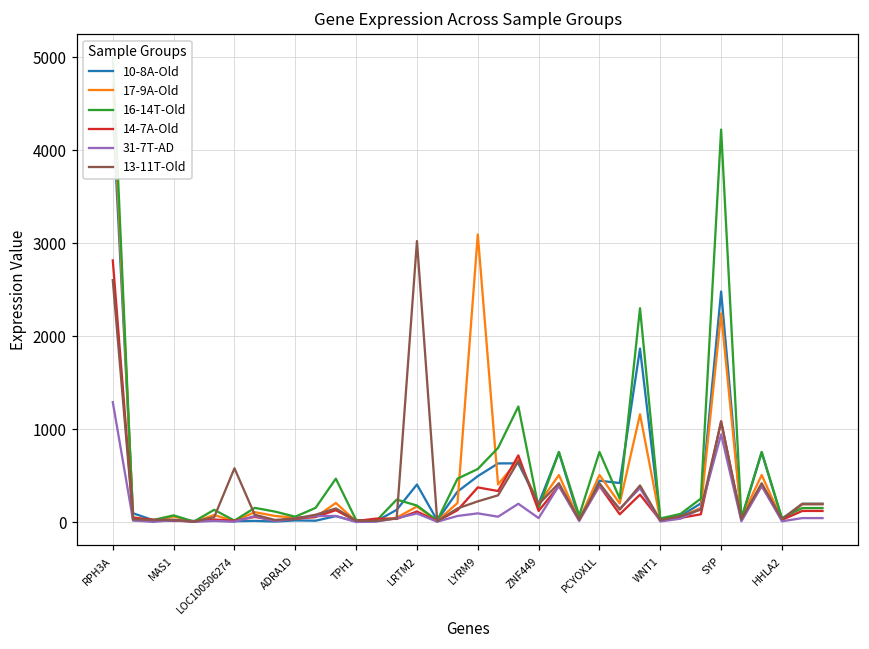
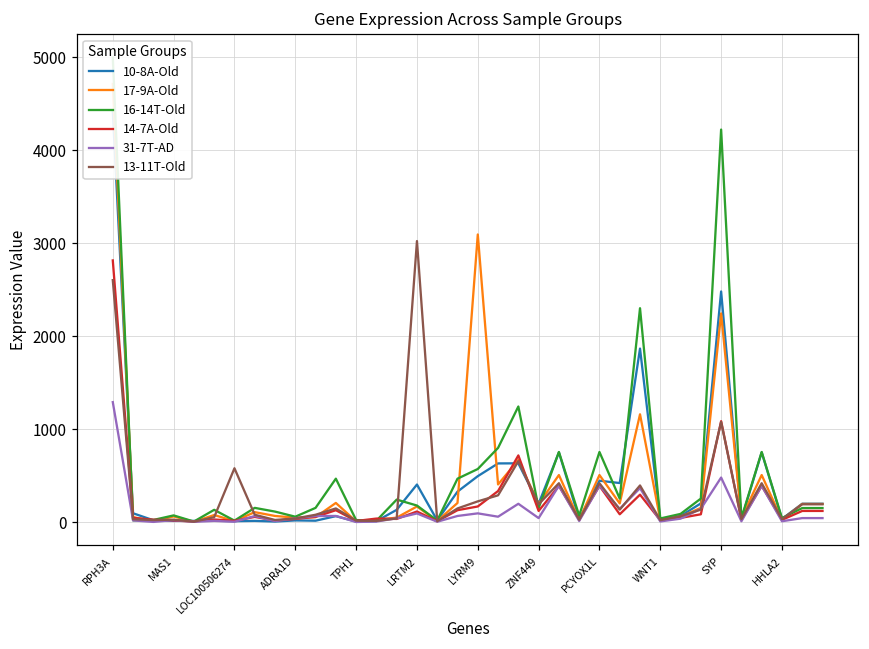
  {
    "10-8A-Old": {
      "LRTM2": 400,
      "LYRM9": 500,
      "SYP": 2500
    },
    "17-9A-Old": {
      "LYRM9": 3100,
      "PCYOX1L": 500,
      "SYP": 2200
    },
    "16-14T-Old": {
      "LYRM9": 600,
      "ZNF449": 200,
      "PCYOX1L": 800,
      "SYP": 4200
    },
    "14-7A-Old": {
      "RPH3A": 2800,
-     "LYRM9": 400,
+     "LYRM9": 200,
      "ZNF449": 100
    },
    "31-7T-AD": {
      "RPH3A": 1300,
      "LYRM9": 100,
      "ZNF449": 0,
-     "SYP": 900
+     "SYP": 500
    },
    "13-11T-Old": {
      "RPH3A": 2600,
      "LOC100506274": 600,
      "LRTM2": 3000,
      "LYRM9": 200
    }
  }
